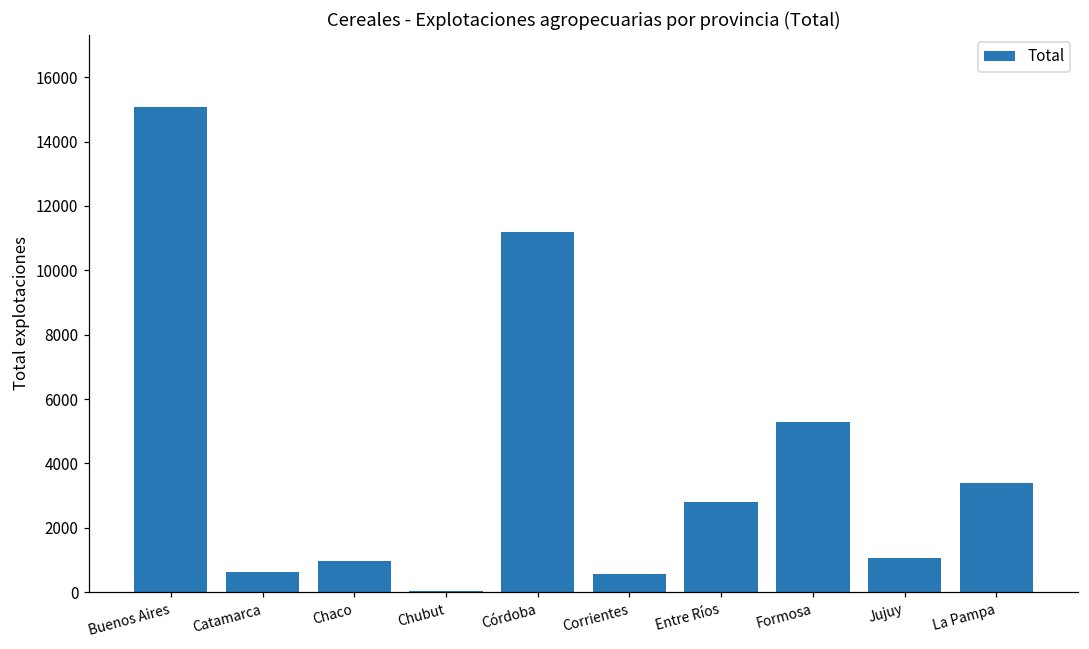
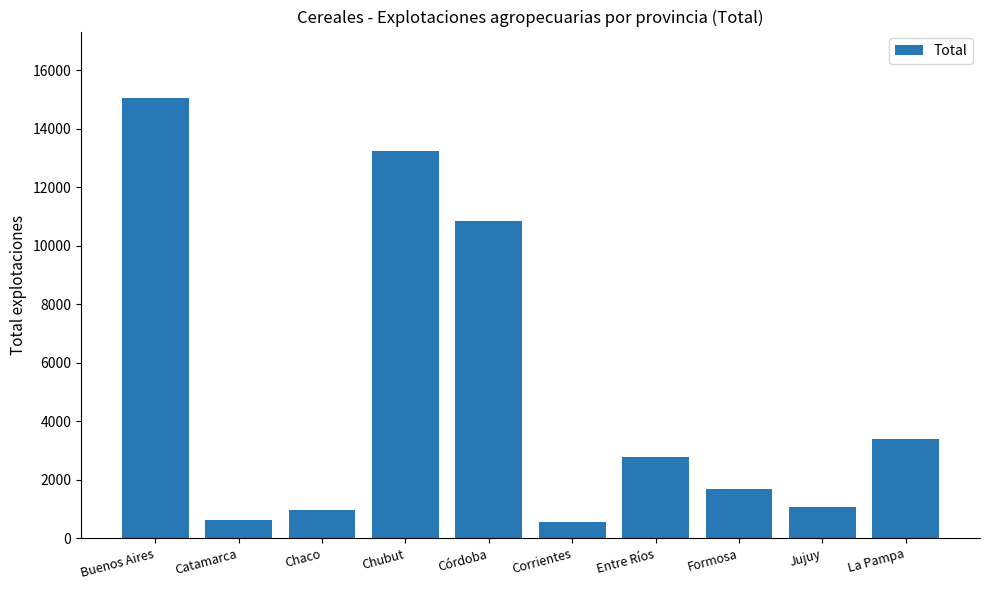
  {
    "Buenos Aires": 15100,
    "Catamarca": 600,
    "Chaco": 1000,
-   "Chubut": 0,
-   "Córdoba": 11200,
+   "Chubut": 13200,
+   "Córdoba": 10900,
    "Corrientes": 600,
    "Entre Ríos": 2800,
-   "Formosa": 5300,
+   "Formosa": 1700,
    "Jujuy": 1100,
    "La Pampa": 3400
  }
